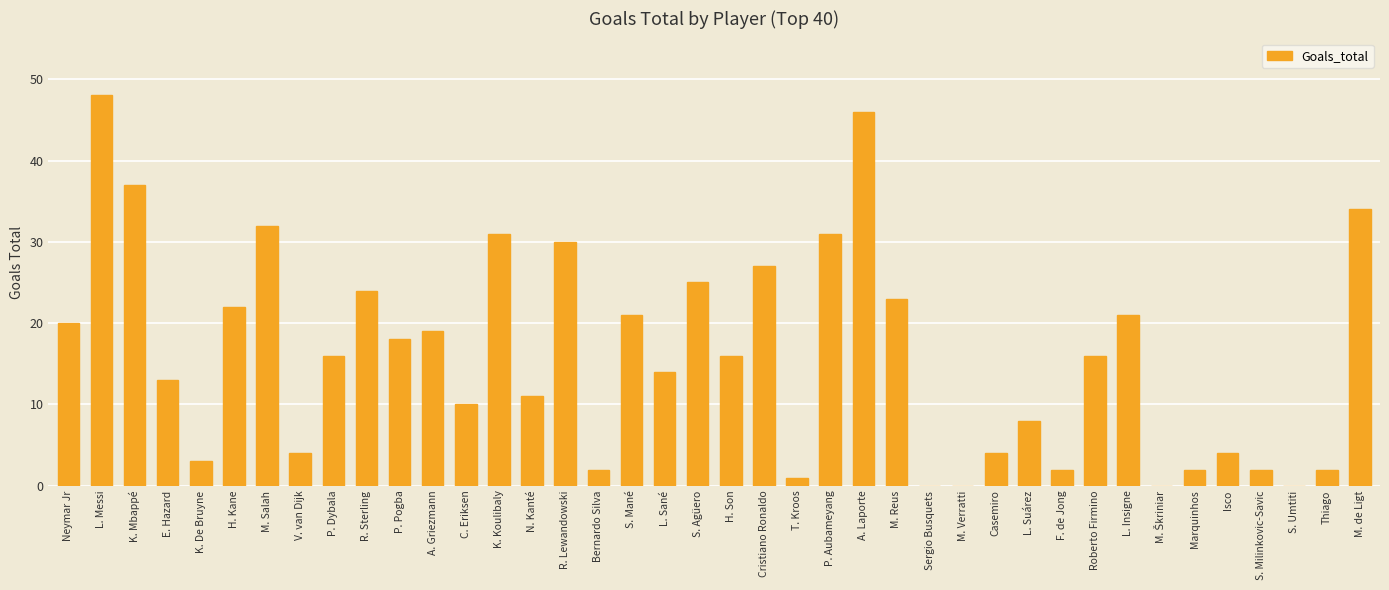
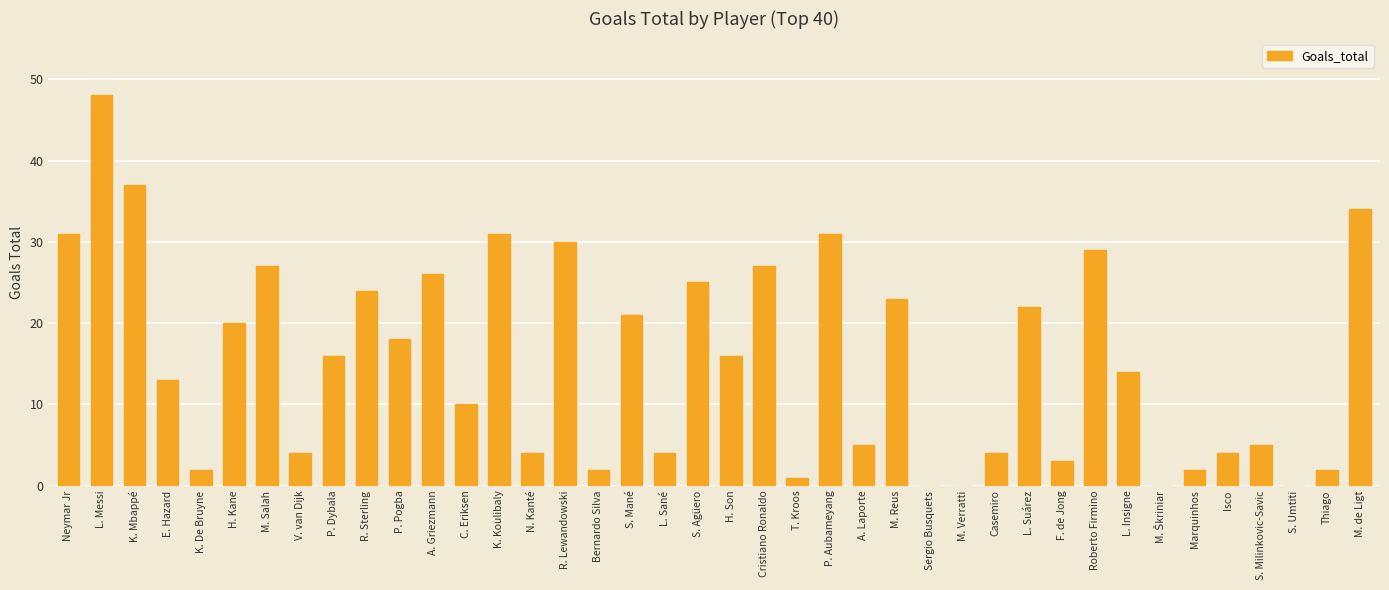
  {
-   "Neymar Jr": 20,
+   "Neymar Jr": 31,
    "L. Messi": 48,
    "K. Mbappé": 37,
    "E. Hazard": 13,
-   "K. De Bruyne": 3,
-   "H. Kane": 22,
-   "M. Salah": 32,
+   "K. De Bruyne": 2,
+   "H. Kane": 20,
+   "M. Salah": 27,
    "V. van Dijk": 4,
    "P. Dybala": 16,
    "R. Sterling": 24,
    "P. Pogba": 18,
-   "A. Griezmann": 19,
+   "A. Griezmann": 26,
    "C. Eriksen": 10,
    "K. Koulibaly": 31,
-   "N. Kanté": 11,
+   "N. Kanté": 4,
    "R. Lewandowski": 30,
    "Bernardo Silva": 2,
    "S. Mané": 21,
-   "L. Sané": 14,
+   "L. Sané": 4,
    "S. Agüero": 25,
    "H. Son": 16,
    "Cristiano Ronaldo": 27,
    "T. Kroos": 1,
    "P. Aubameyang": 31,
-   "A. Laporte": 46,
+   "A. Laporte": 5,
    "M. Reus": 23,
    "Sergio Busquets": 0,
    "M. Verratti": 0,
    "Casemiro": 4,
-   "L. Suárez": 8,
-   "F. de Jong": 2,
-   "Roberto Firmino": 16,
-   "L. Insigne": 21,
+   "L. Suárez": 22,
+   "F. de Jong": 3,
+   "Roberto Firmino": 29,
+   "L. Insigne": 14,
    "M. Škriniar": 0,
    "Marquinhos": 2,
    "Isco": 4,
-   "S. Milinkovic-Savic": 2,
+   "S. Milinkovic-Savic": 5,
    "S. Umtiti": 0,
    "Thiago": 2,
    "M. de Ligt": 34
  }
